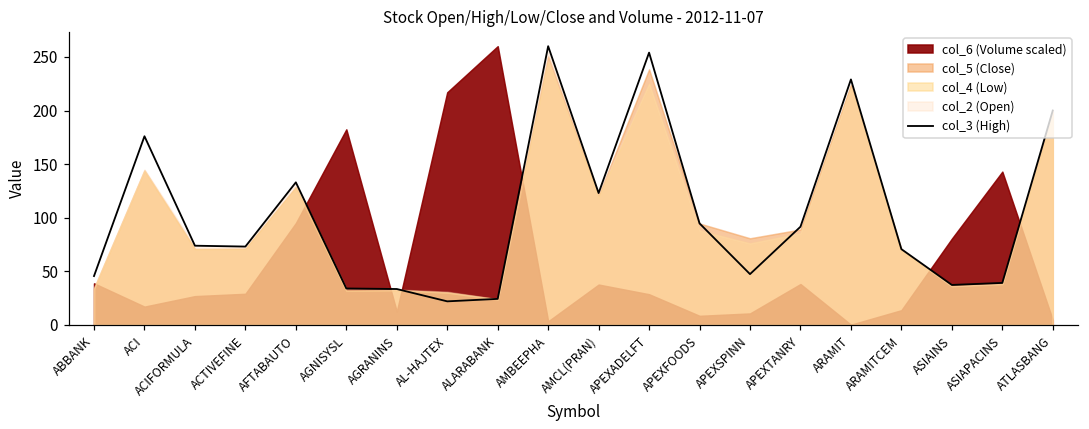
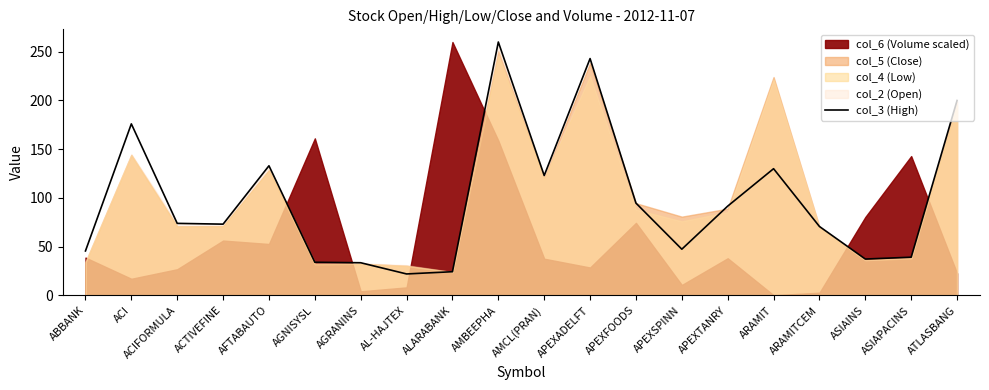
  {
    "col_3 (High)": {
      "ABBANK": 50,
      "ACI": 180,
      "AL-HAJTEX": 20,
      "AMBEEPHA": 260,
-     "APEXADELFT": 250,
+     "APEXADELFT": 240,
      "APEXSPINN": 50,
      "APEXTANRY": 90,
-     "ARAMIT": 230
+     "ARAMIT": 130
    },
    "col_6 (Volume scaled)": {
      "ABBANK": 40,
      "ACI": 20,
      "ACIFORMULA": 30,
-     "ACTIVEFINE": 30,
-     "AFTABAUTO": 90,
-     "AGNISYSL": 180,
-     "AGRANINS": 10,
-     "AL-HAJTEX": 220,
+     "ACTIVEFINE": 60,
+     "AFTABAUTO": 50,
+     "AGNISYSL": 160,
+     "AGRANINS": 0,
+     "AL-HAJTEX": 10,
      "ALARABANK": 260,
-     "AMBEEPHA": 0,
+     "AMBEEPHA": 160,
      "AMCL(PRAN)": 40,
      "APEXADELFT": 30,
-     "APEXFOODS": 10,
+     "APEXFOODS": 70,
      "APEXSPINN": 10,
      "APEXTANRY": 40,
-     "ARAMITCEM": 10,
+     "ARAMITCEM": 0,
      "ASIAINS": 80,
      "ASIAPACINS": 140,
-     "ATLASBANG": 0
+     "ATLASBANG": 20
    }
  }
